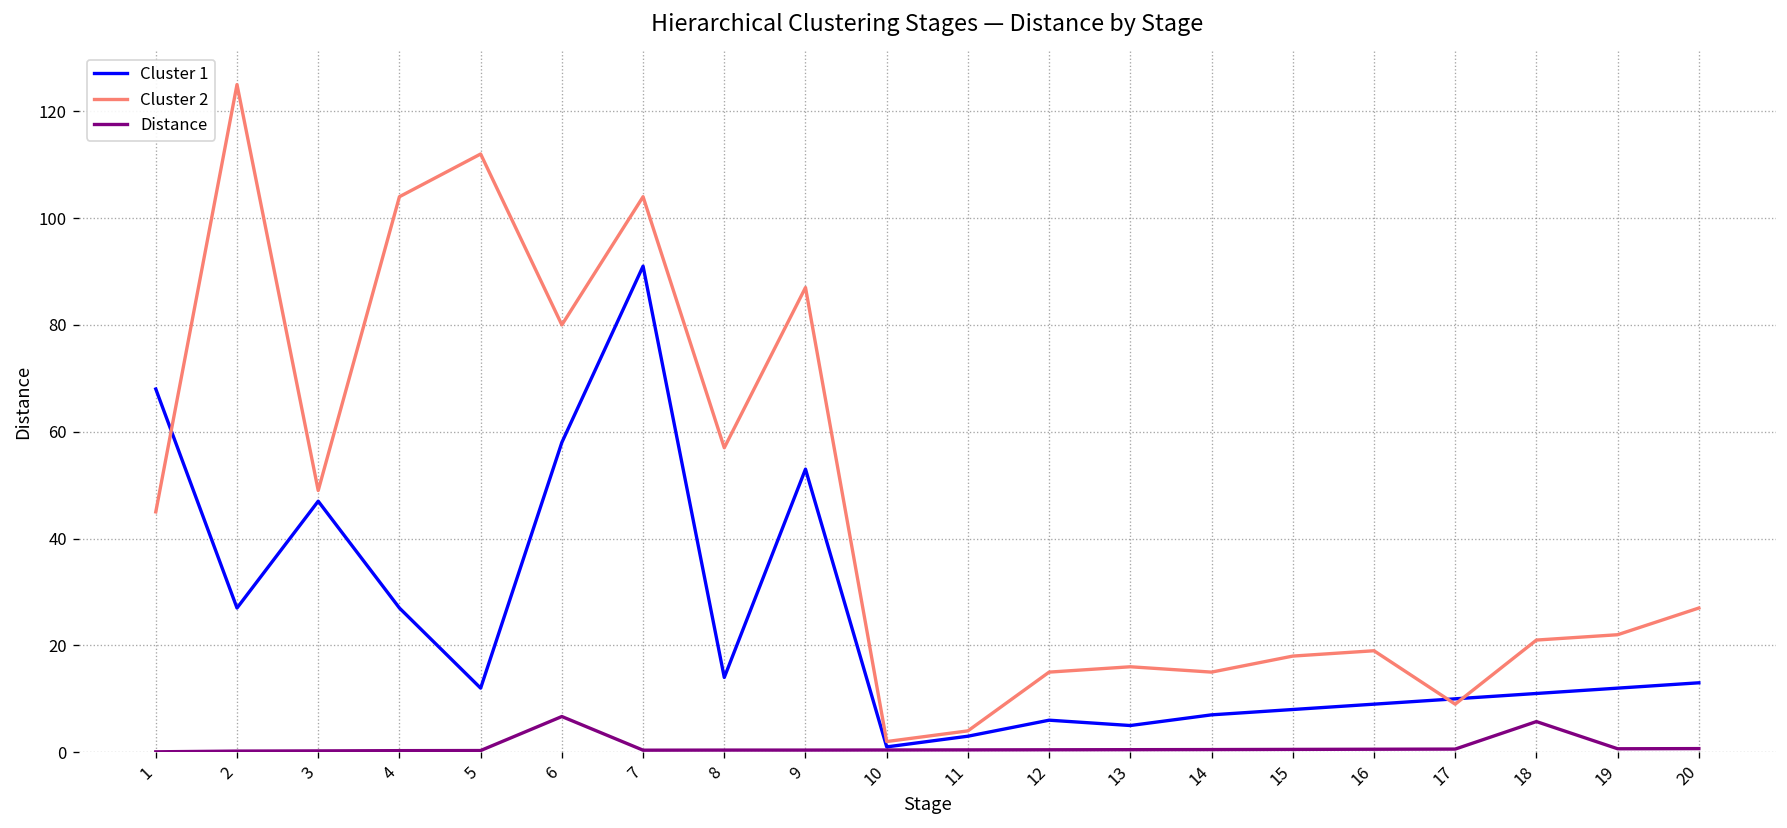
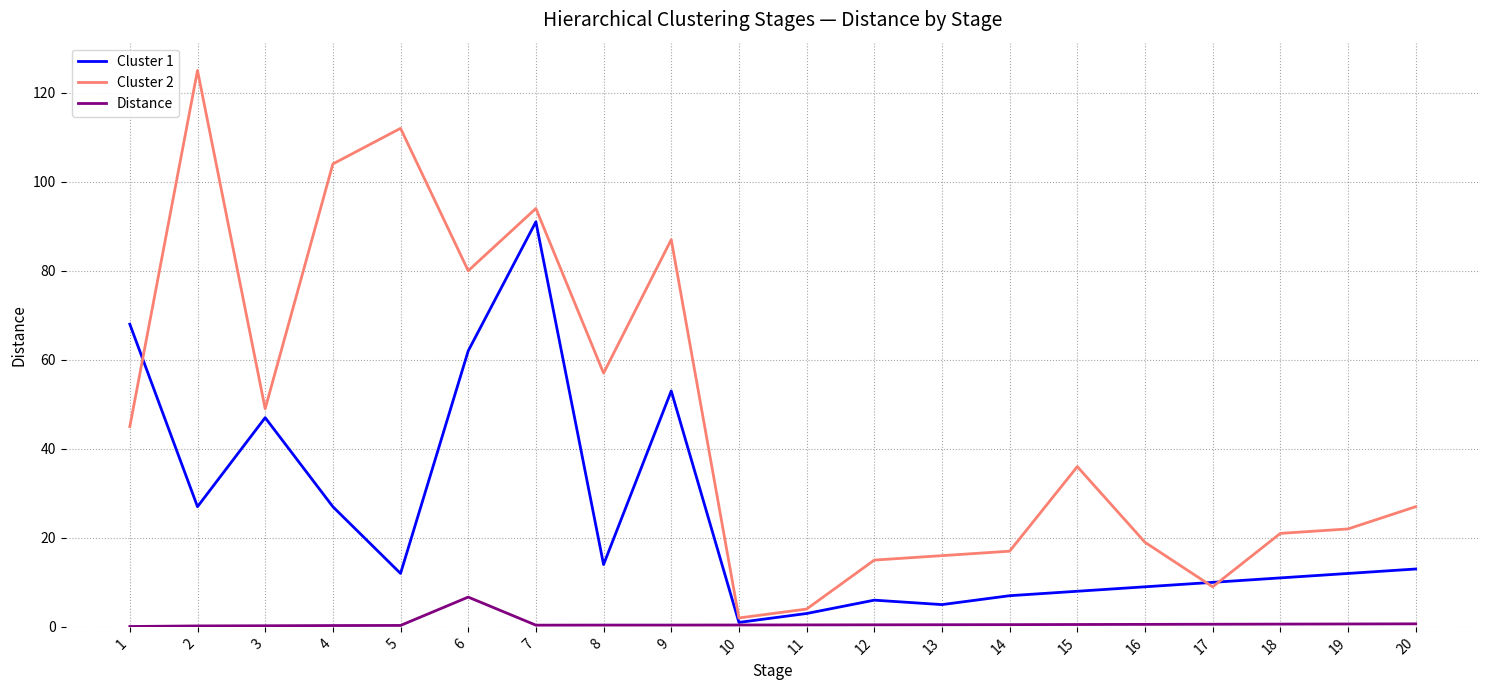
  {
    "Cluster 1": {
      "1": 68,
      "2": 27,
      "3": 47,
      "4": 27,
      "5": 12,
-     "6": 58,
+     "6": 62,
      "7": 91,
      "8": 14,
      "9": 53,
      "10": 1,
      "11": 3,
      "12": 6,
      "13": 5,
      "14": 7,
      "15": 8,
      "16": 9,
      "17": 10,
      "18": 11,
      "19": 12,
      "20": 13
    },
    "Cluster 2": {
      "1": 45,
      "2": 125,
      "3": 49,
      "4": 104,
      "5": 112,
      "6": 80,
-     "7": 104,
+     "7": 94,
      "8": 57,
      "9": 87,
      "10": 2,
      "11": 4,
      "12": 15,
      "13": 16,
-     "14": 15,
-     "15": 18,
+     "14": 17,
+     "15": 36,
      "16": 19,
      "17": 9,
      "18": 21,
      "19": 22,
      "20": 27
    },
    "Distance": {
      "1": 0,
      "2": 0,
      "3": 0,
      "4": 0,
      "5": 0,
      "6": 7,
      "7": 0,
      "8": 0,
      "9": 0,
      "10": 0,
      "11": 0,
      "12": 0,
      "13": 0,
      "14": 1,
      "15": 1,
      "16": 1,
      "17": 1,
-     "18": 6,
+     "18": 1,
      "19": 1,
      "20": 1
    }
  }
